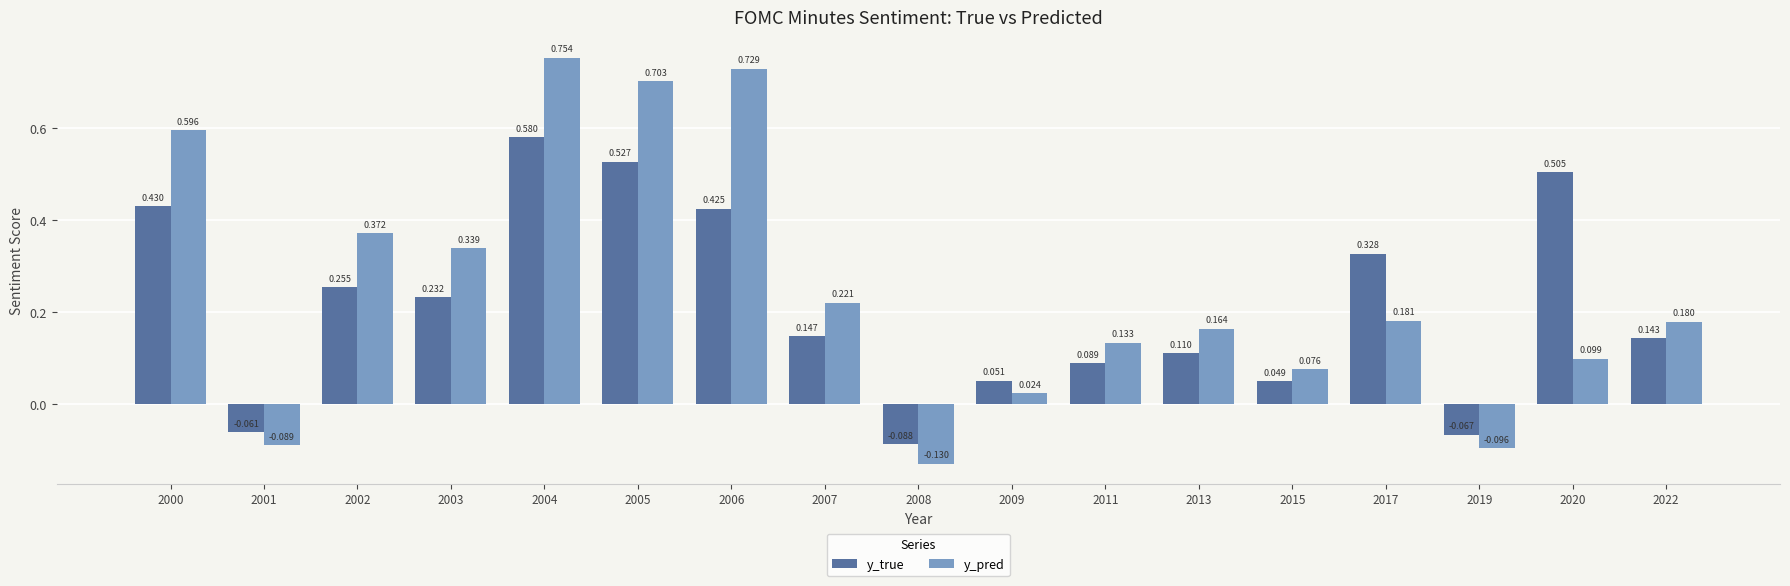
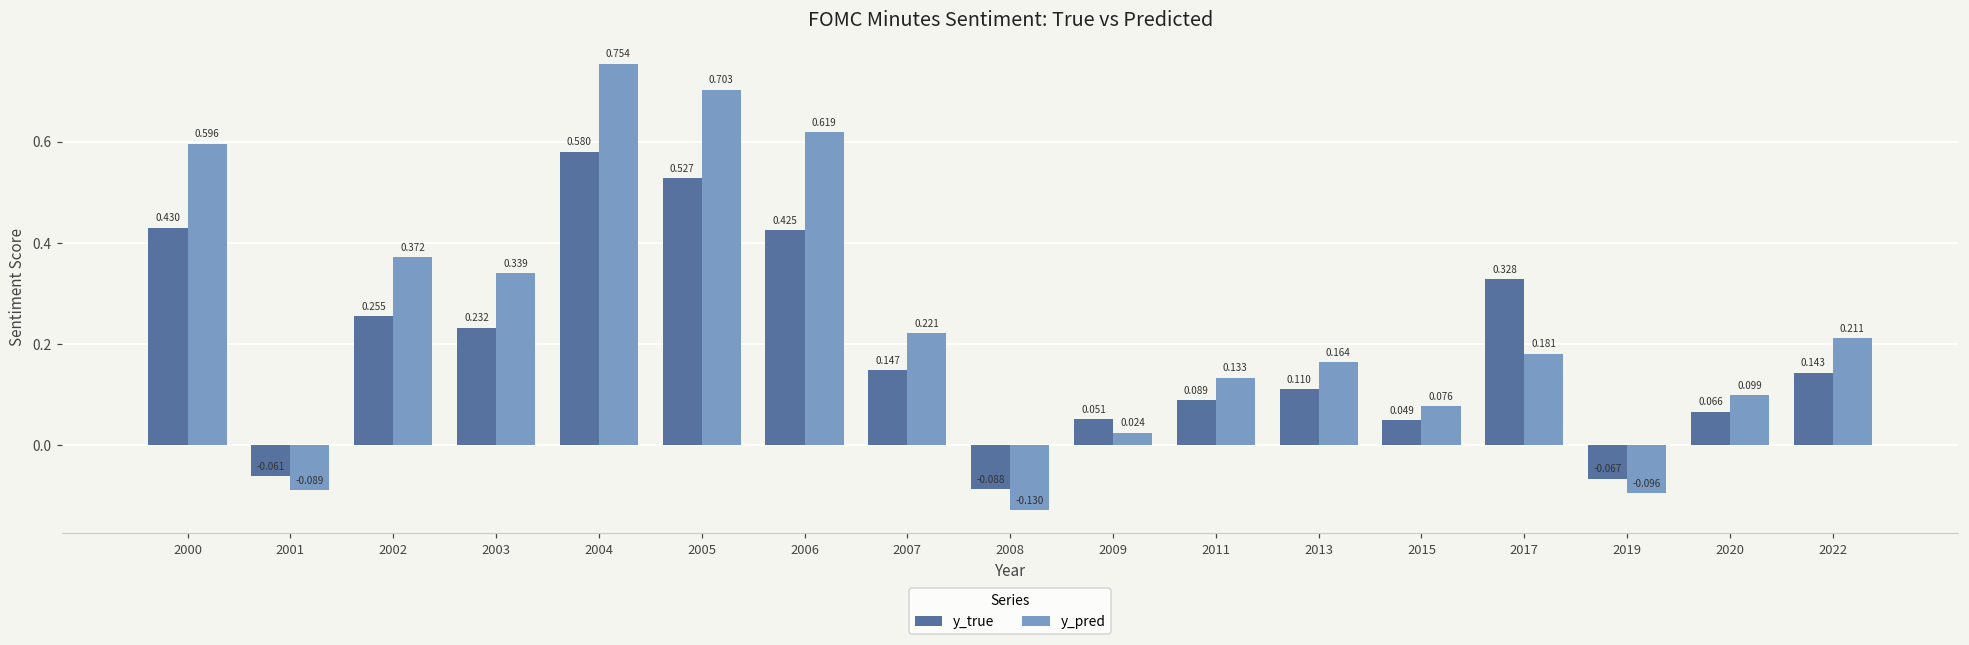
  {
    "y_true": {
      "2000": 0.430,
      "2001": -0.061,
      "2002": 0.255,
      "2003": 0.232,
      "2004": 0.580,
      "2005": 0.527,
      "2006": 0.425,
      "2007": 0.147,
      "2008": -0.088,
      "2009": 0.051,
      "2011": 0.089,
      "2013": 0.110,
      "2015": 0.049,
      "2017": 0.328,
      "2019": -0.067,
-     "2020": 0.505,
+     "2020": 0.066,
      "2022": 0.143
    },
    "y_pred": {
      "2000": 0.596,
      "2001": -0.089,
      "2002": 0.372,
      "2003": 0.339,
      "2004": 0.754,
      "2005": 0.703,
-     "2006": 0.729,
+     "2006": 0.619,
      "2007": 0.221,
      "2008": -0.130,
      "2009": 0.024,
      "2011": 0.133,
      "2013": 0.164,
      "2015": 0.076,
      "2017": 0.181,
      "2019": -0.096,
      "2020": 0.099,
-     "2022": 0.180
+     "2022": 0.211
    }
  }
